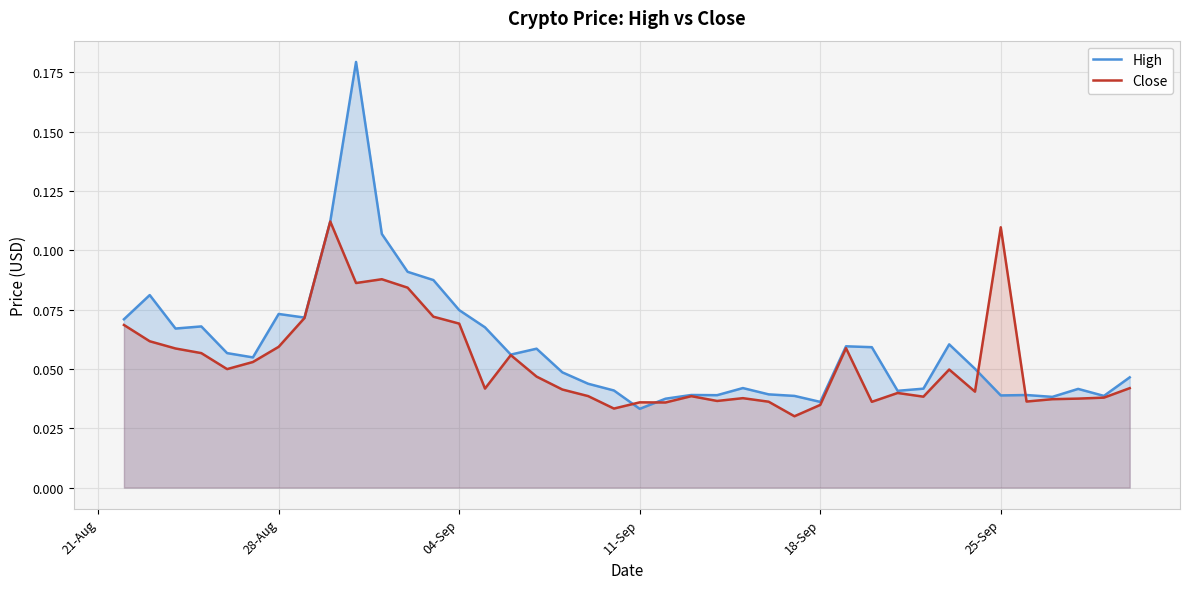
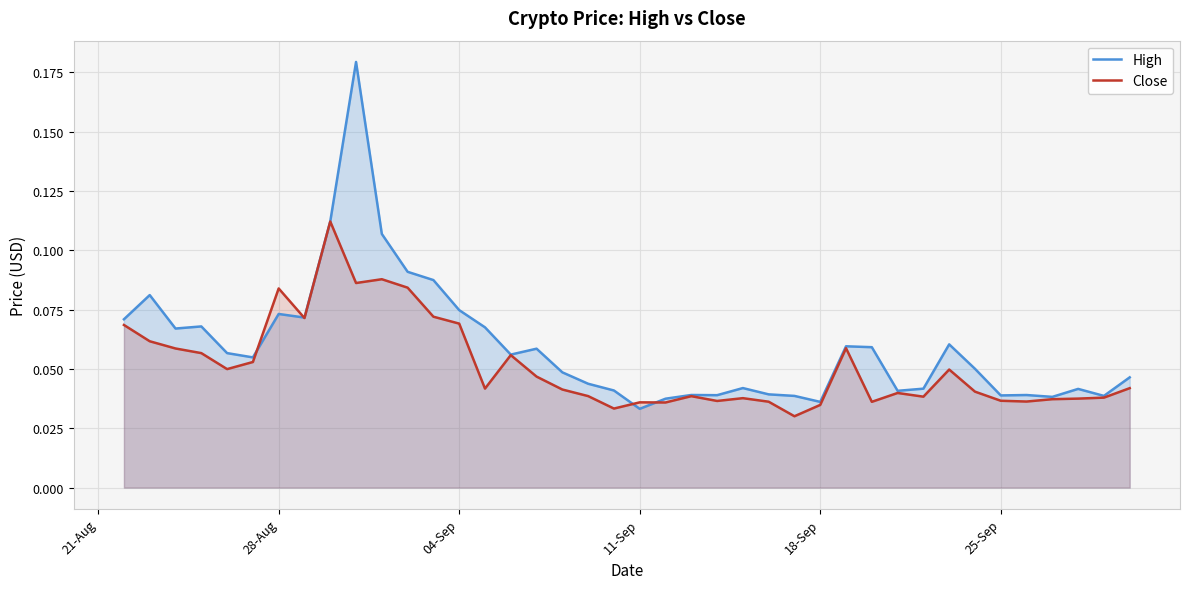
  {
    "High": {
      "28-Aug": 0.073,
      "04-Sep": 0.075,
      "11-Sep": 0.033,
      "18-Sep": 0.036,
      "25-Sep": 0.039
    },
    "Close": {
-     "28-Aug": 0.059,
+     "28-Aug": 0.084,
      "04-Sep": 0.069,
      "11-Sep": 0.036,
      "18-Sep": 0.035,
-     "25-Sep": 0.110
+     "25-Sep": 0.037
    }
  }
